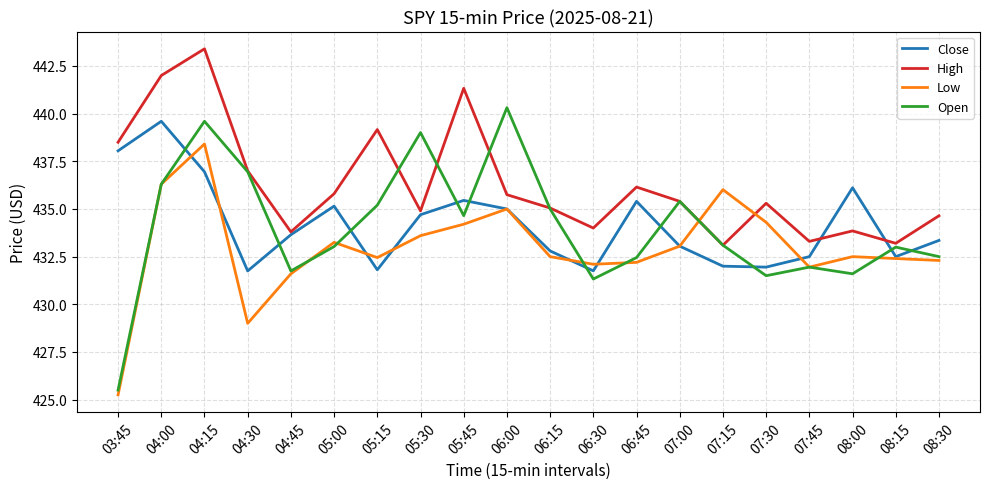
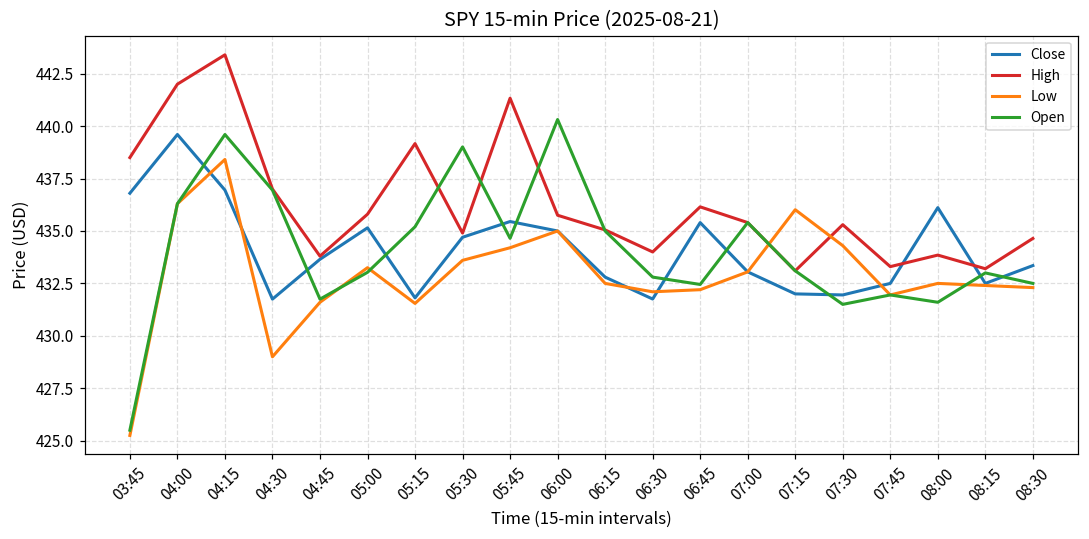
  {
    "Close": {
-     "03:45": 438.1,
+     "03:45": 436.8,
      "04:00": 439.6,
      "04:15": 437.0,
      "04:30": 431.8,
      "04:45": 433.6,
      "05:00": 435.1,
      "05:15": 431.8,
      "05:30": 434.7,
      "05:45": 435.5,
      "06:15": 432.8,
      "06:30": 431.8,
      "06:45": 435.4,
      "07:15": 432.0,
      "07:30": 432.0,
      "07:45": 432.5,
      "08:00": 436.1,
      "08:30": 433.4
    },
    "High": {
      "03:45": 438.5,
      "04:00": 442.0,
      "04:15": 443.4,
      "04:45": 433.8,
      "05:00": 435.8,
      "05:15": 439.2,
      "05:30": 434.9,
      "05:45": 441.3,
      "06:00": 435.8,
      "06:30": 434.0,
      "06:45": 436.1,
      "07:30": 435.3,
      "07:45": 433.3,
      "08:00": 433.9,
      "08:15": 433.2,
      "08:30": 434.6
    },
    "Low": {
      "03:45": 425.3,
      "04:15": 438.4,
      "04:30": 429.0,
      "04:45": 431.6,
      "05:00": 433.3,
-     "05:15": 432.5,
+     "05:15": 431.5,
      "05:30": 433.6,
      "05:45": 434.2,
      "06:15": 432.5,
      "06:30": 432.1,
      "06:45": 432.2,
      "07:15": 436.0,
      "07:30": 434.3,
      "08:00": 432.5,
      "08:30": 432.3
    },
    "Open": {
      "03:45": 425.5,
      "04:15": 439.6,
      "04:45": 431.8,
      "05:00": 433.0,
      "05:15": 435.2,
      "05:30": 439.0,
      "05:45": 434.6,
      "06:00": 440.3,
-     "06:30": 431.3,
+     "06:30": 432.8,
      "06:45": 432.5,
      "07:30": 431.5,
      "08:00": 431.6,
      "08:15": 433.0,
      "08:30": 432.5
    }
  }
